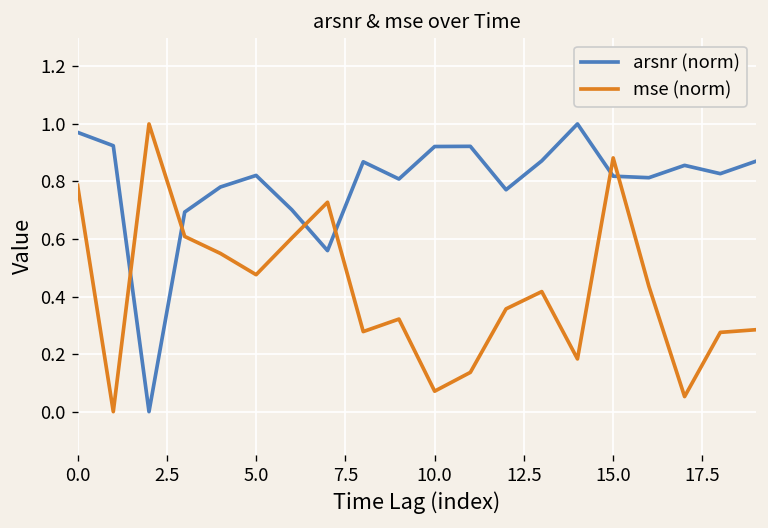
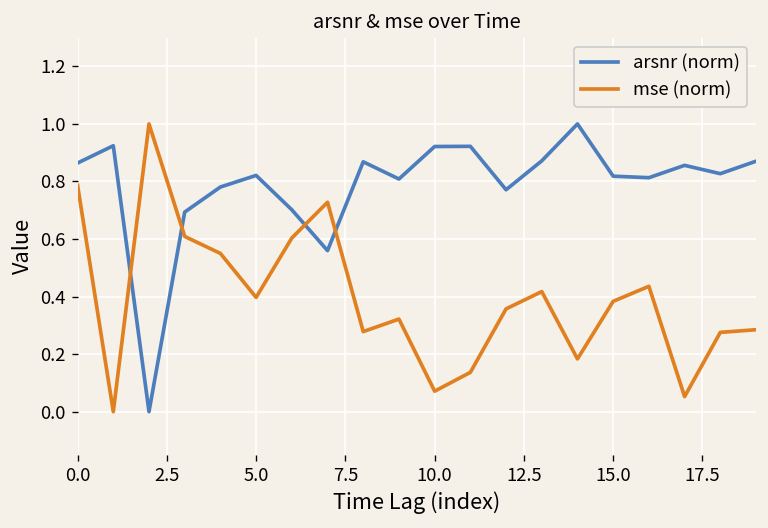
  {
    "arsnr (norm)": {
-     "0.0": 0.97,
+     "0.0": 0.86,
      "5.0": 0.82,
      "10.0": 0.92,
      "15.0": 0.82
    },
    "mse (norm)": {
      "0.0": 0.79,
-     "5.0": 0.48,
+     "5.0": 0.40,
      "10.0": 0.07,
-     "15.0": 0.88
+     "15.0": 0.38
    }
  }
